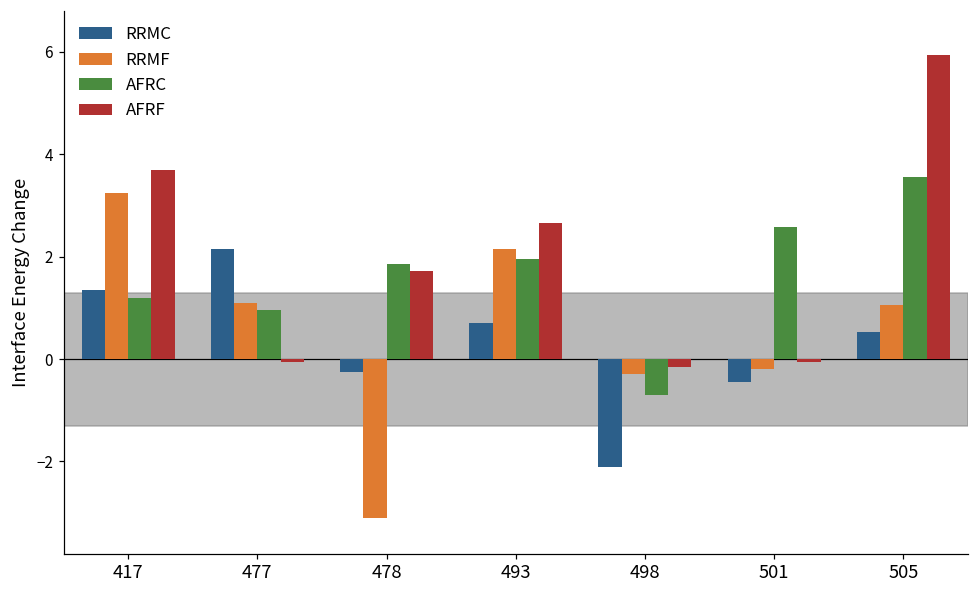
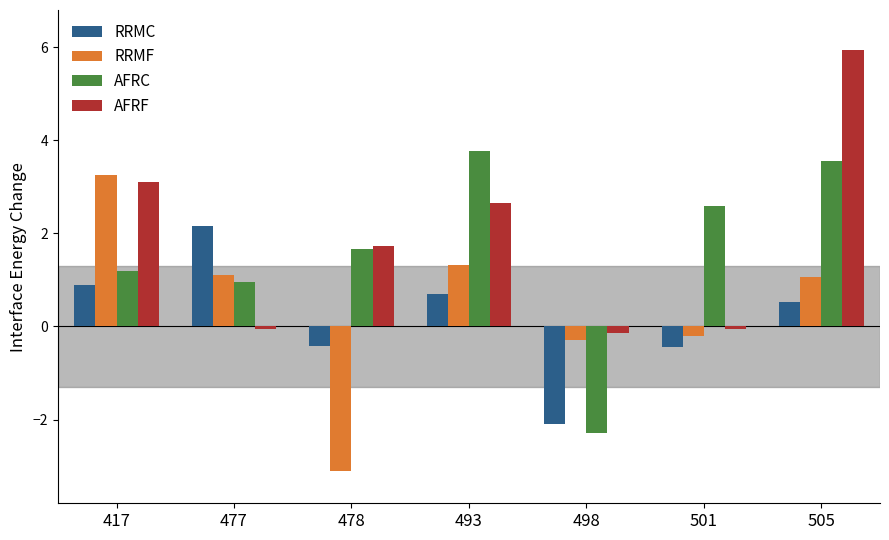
  {
    "RRMC": {
-     "417": 1.4,
+     "417": 0.9,
      "477": 2.2,
-     "478": -0.3,
+     "478": -0.4,
      "493": 0.7,
      "498": -2.1,
      "501": -0.5,
      "505": 0.5
    },
    "RRMF": {
      "417": 3.3,
      "477": 1.1,
      "478": -3.1,
-     "493": 2.2,
+     "493": 1.3,
      "498": -0.3,
      "501": -0.2,
      "505": 1.1
    },
    "AFRC": {
      "417": 1.2,
      "477": 1.0,
-     "478": 1.9,
-     "493": 2.0,
-     "498": -0.7,
+     "478": 1.7,
+     "493": 3.8,
+     "498": -2.3,
      "501": 2.6,
      "505": 3.6
    },
    "AFRF": {
-     "417": 3.7,
+     "417": 3.1,
      "478": 1.7,
      "493": 2.7,
      "498": -0.2,
      "505": 6.0
    }
  }
